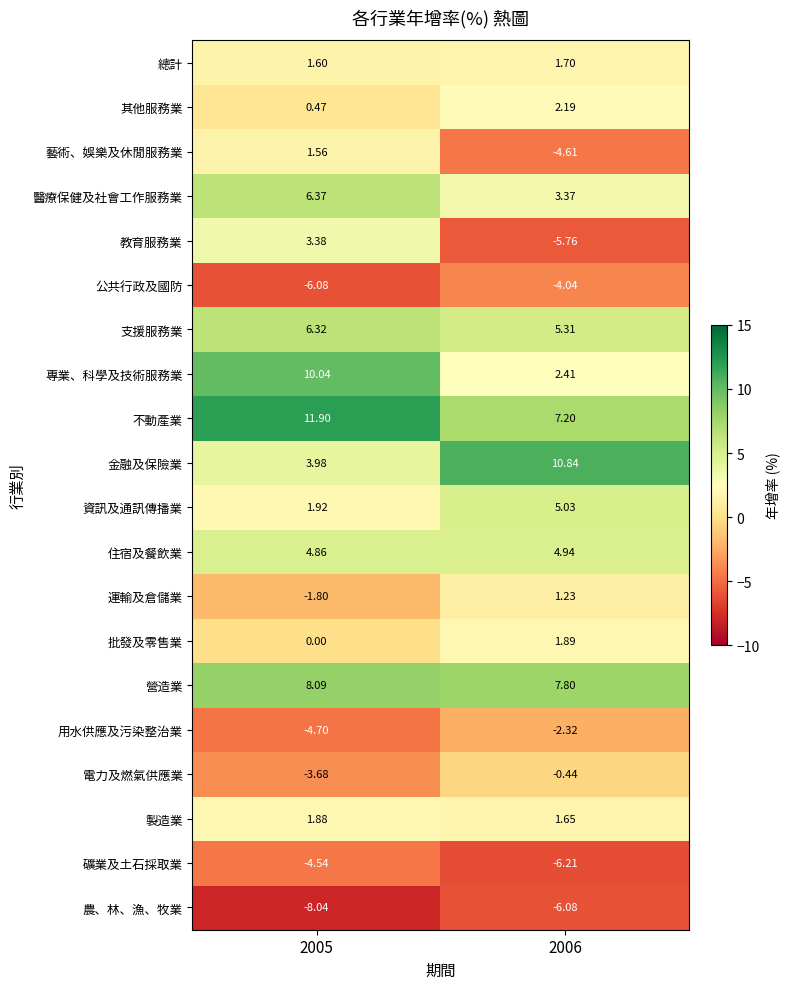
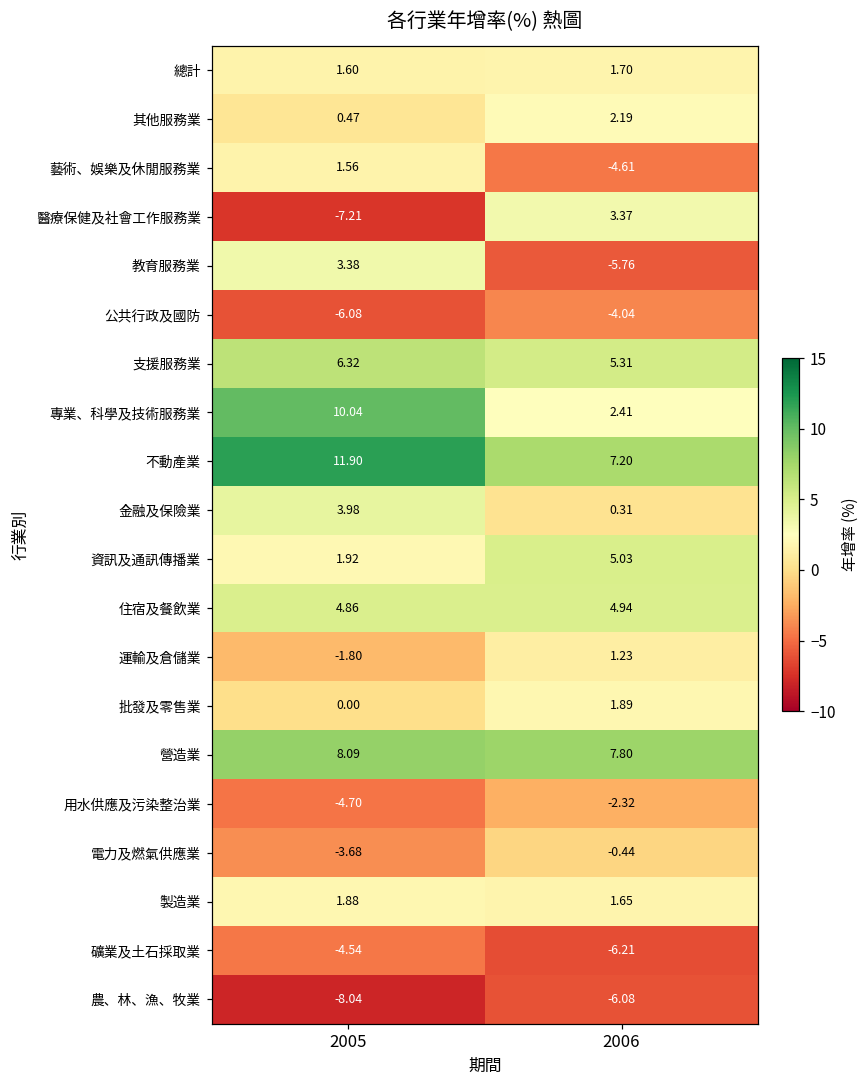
  {
    "總計": {
      "2005": 1.60,
      "2006": 1.70
    },
    "其他服務業": {
      "2005": 0.47,
      "2006": 2.19
    },
    "藝術、娛樂及休閒服務業": {
      "2005": 1.56,
      "2006": -4.61
    },
    "醫療保健及社會工作服務業": {
-     "2005": 6.37,
+     "2005": -7.21,
      "2006": 3.37
    },
    "教育服務業": {
      "2005": 3.38,
      "2006": -5.76
    },
    "公共行政及國防": {
      "2005": -6.08,
      "2006": -4.04
    },
    "支援服務業": {
      "2005": 6.32,
      "2006": 5.31
    },
    "專業、科學及技術服務業": {
      "2005": 10.04,
      "2006": 2.41
    },
    "不動產業": {
      "2005": 11.90,
      "2006": 7.20
    },
    "金融及保險業": {
      "2005": 3.98,
-     "2006": 10.84
+     "2006": 0.31
    },
    "資訊及通訊傳播業": {
      "2005": 1.92,
      "2006": 5.03
    },
    "住宿及餐飲業": {
      "2005": 4.86,
      "2006": 4.94
    },
    "運輸及倉儲業": {
      "2005": -1.80,
      "2006": 1.23
    },
    "批發及零售業": {
      "2005": 0.00,
      "2006": 1.89
    },
    "營造業": {
      "2005": 8.09,
      "2006": 7.80
    },
    "用水供應及污染整治業": {
      "2005": -4.70,
      "2006": -2.32
    },
    "電力及燃氣供應業": {
      "2005": -3.68,
      "2006": -0.44
    },
    "製造業": {
      "2005": 1.88,
      "2006": 1.65
    },
    "礦業及土石採取業": {
      "2005": -4.54,
      "2006": -6.21
    },
    "農、林、漁、牧業": {
      "2005": -8.04,
      "2006": -6.08
    }
  }
